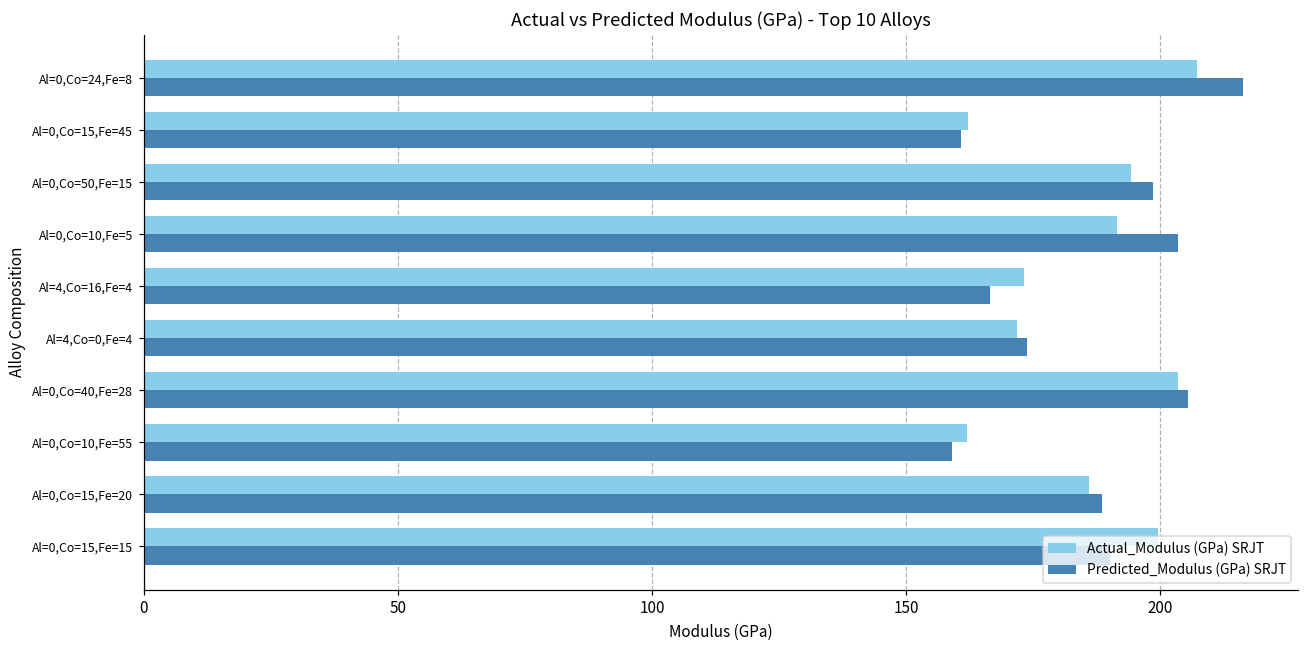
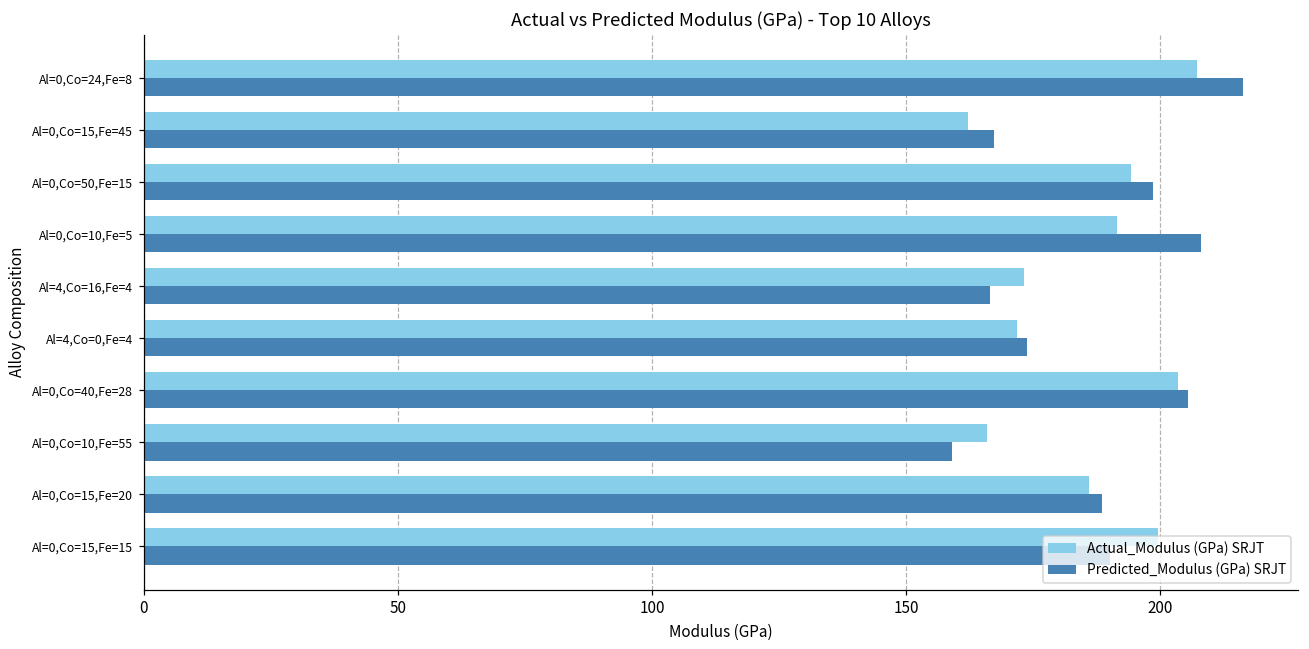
  {
    "Actual_Modulus (GPa) SRJT": {
      "Al=0,Co=24,Fe=8": 207,
      "Al=0,Co=15,Fe=45": 162,
      "Al=0,Co=50,Fe=15": 194,
      "Al=0,Co=10,Fe=5": 192,
      "Al=4,Co=16,Fe=4": 173,
      "Al=4,Co=0,Fe=4": 172,
      "Al=0,Co=40,Fe=28": 204,
-     "Al=0,Co=10,Fe=55": 162,
+     "Al=0,Co=10,Fe=55": 166,
      "Al=0,Co=15,Fe=20": 186
    },
    "Predicted_Modulus (GPa) SRJT": {
      "Al=0,Co=24,Fe=8": 216,
-     "Al=0,Co=15,Fe=45": 161,
+     "Al=0,Co=15,Fe=45": 167,
      "Al=0,Co=50,Fe=15": 199,
-     "Al=0,Co=10,Fe=5": 203,
+     "Al=0,Co=10,Fe=5": 208,
      "Al=4,Co=16,Fe=4": 166,
      "Al=4,Co=0,Fe=4": 174,
      "Al=0,Co=40,Fe=28": 205,
      "Al=0,Co=10,Fe=55": 159,
      "Al=0,Co=15,Fe=20": 189
    }
  }
